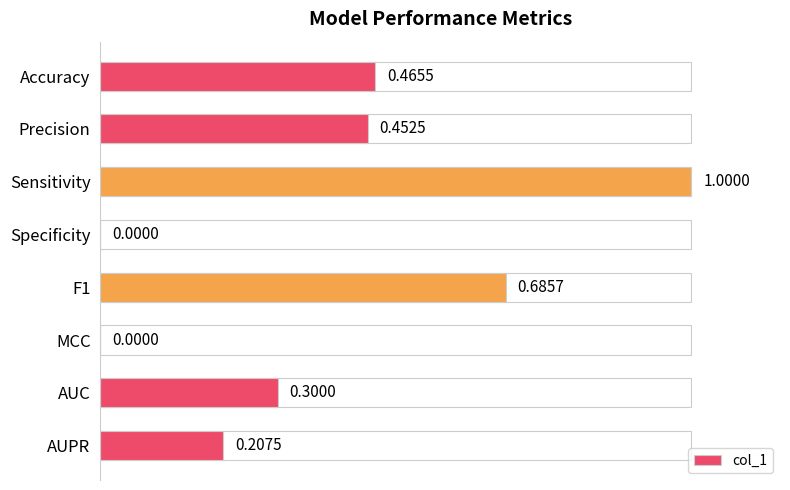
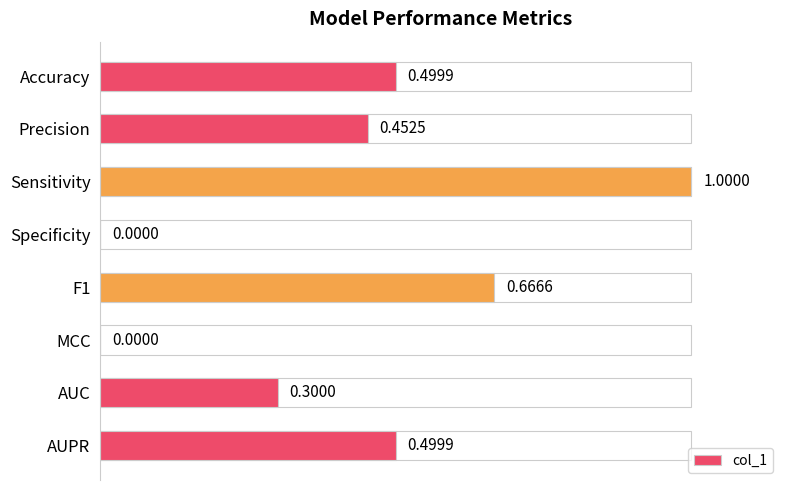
  {
-   "Accuracy": 0.4655,
+   "Accuracy": 0.4999,
    "Precision": 0.4525,
    "Sensitivity": 1.0000,
    "Specificity": 0.0000,
-   "F1": 0.6857,
+   "F1": 0.6666,
    "MCC": 0.0000,
    "AUC": 0.3000,
-   "AUPR": 0.2075
+   "AUPR": 0.4999
  }
